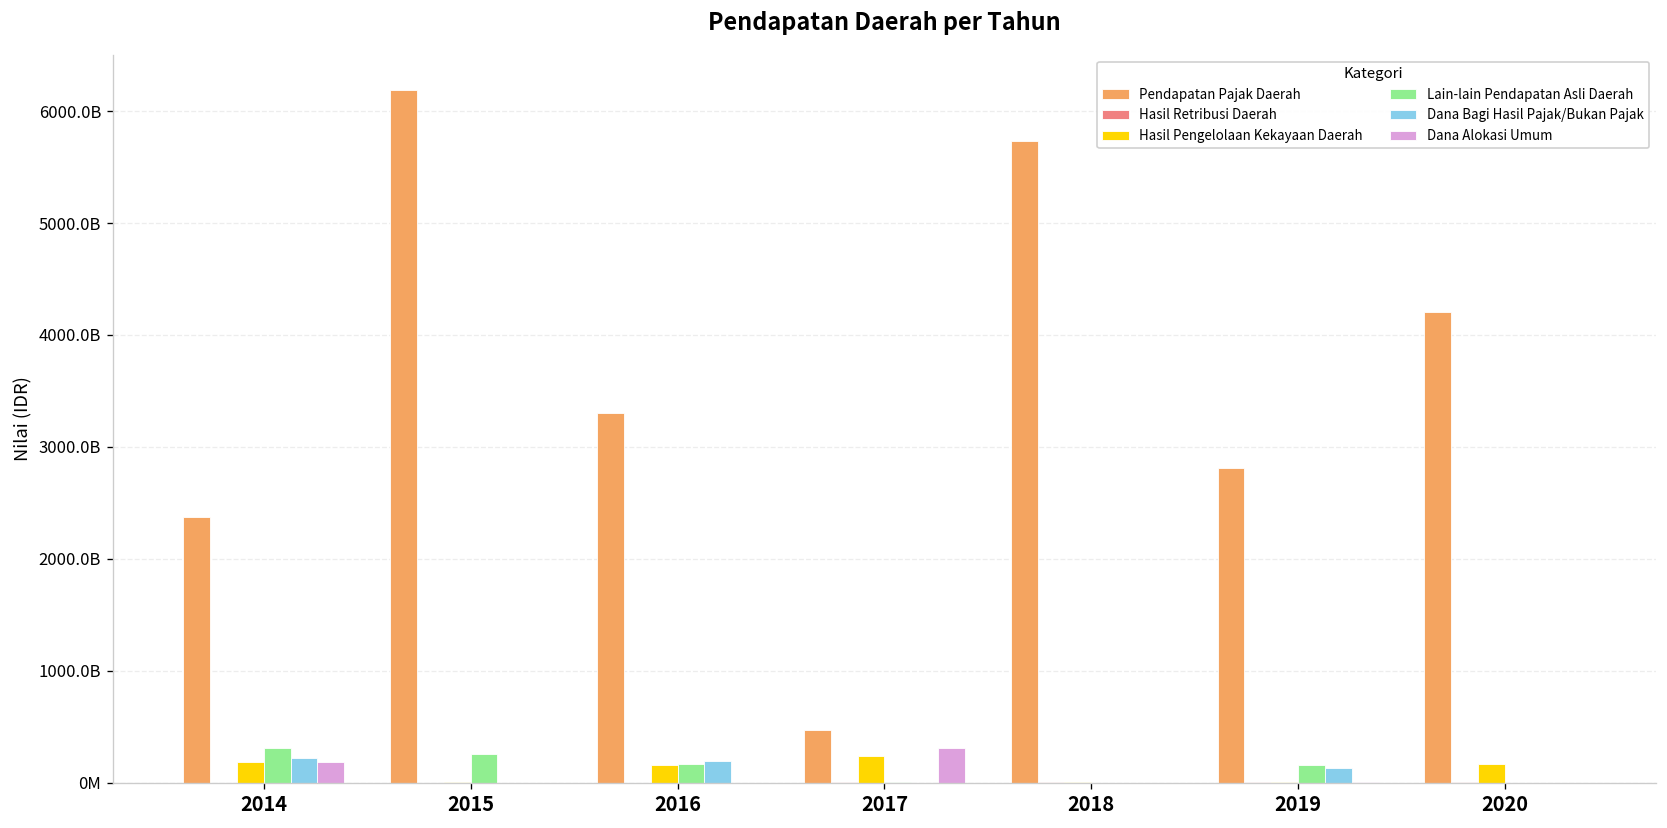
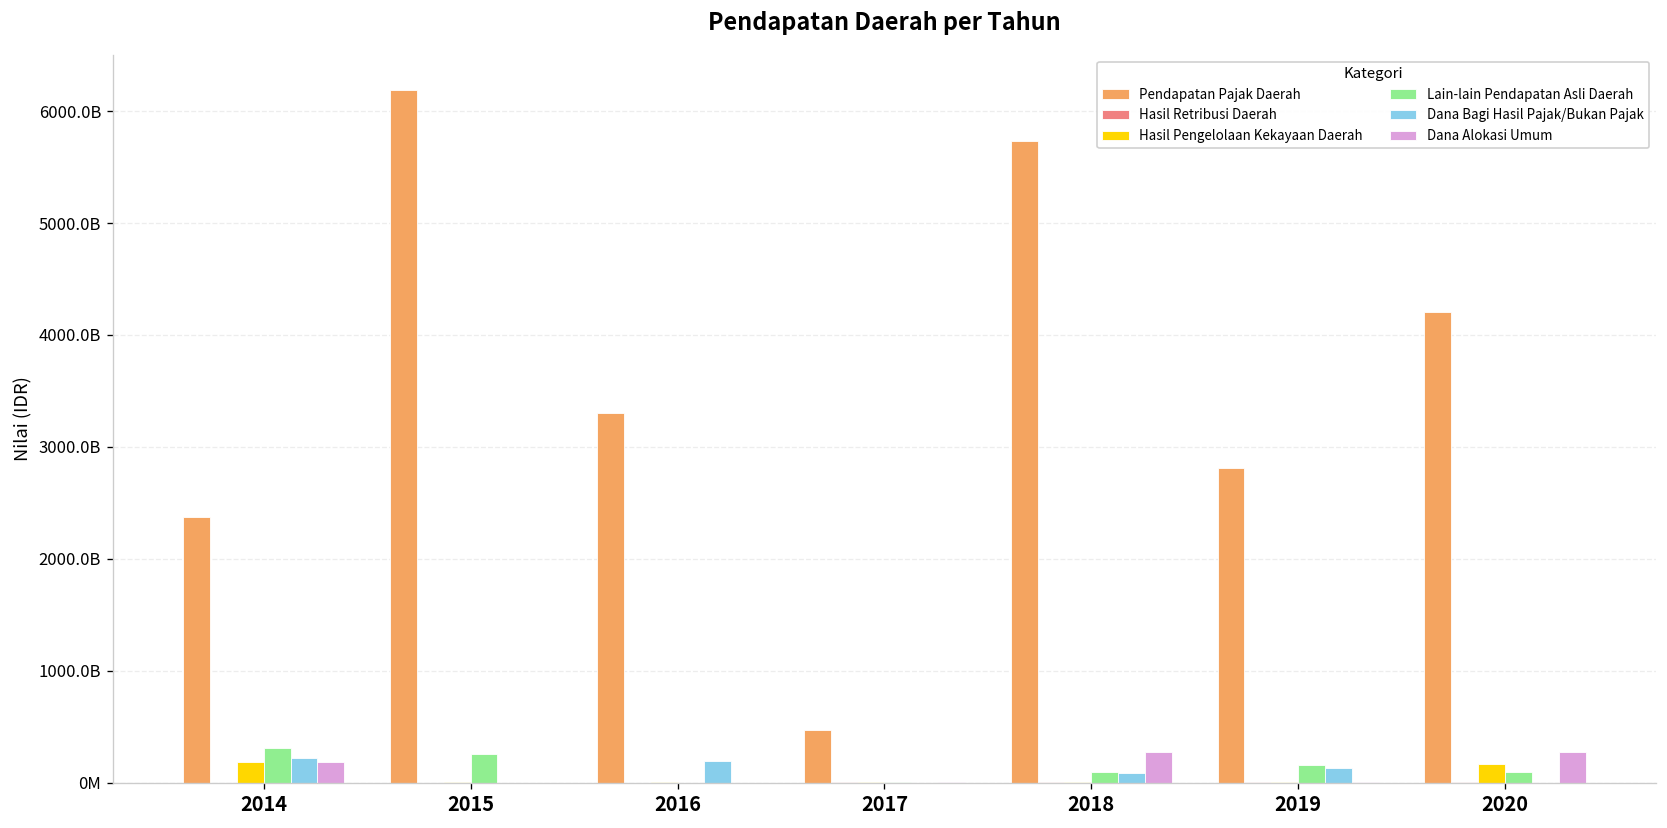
  {
    "Hasil Pengelolaan Kekayaan Daerah": {
      "2014": 200000000000,
-     "2016": 200000000000,
-     "2017": 200000000000,
+     "2016": 0,
+     "2017": 0,
      "2020": 200000000000
    },
    "Lain-lain Pendapatan Asli Daerah": {
      "2014": 300000000000,
      "2015": 300000000000,
-     "2016": 200000000000,
-     "2018": 0,
+     "2016": 0,
+     "2018": 100000000000,
      "2019": 200000000000,
-     "2020": 0
+     "2020": 100000000000
    },
    "Dana Bagi Hasil Pajak/Bukan Pajak": {
      "2014": 200000000000,
      "2016": 200000000000,
-     "2018": 0,
+     "2018": 100000000000,
      "2019": 100000000000
    },
    "Dana Alokasi Umum": {
      "2014": 200000000000,
-     "2017": 300000000000,
-     "2018": 0,
-     "2020": 0
+     "2017": 0,
+     "2018": 300000000000,
+     "2020": 300000000000
    }
  }
